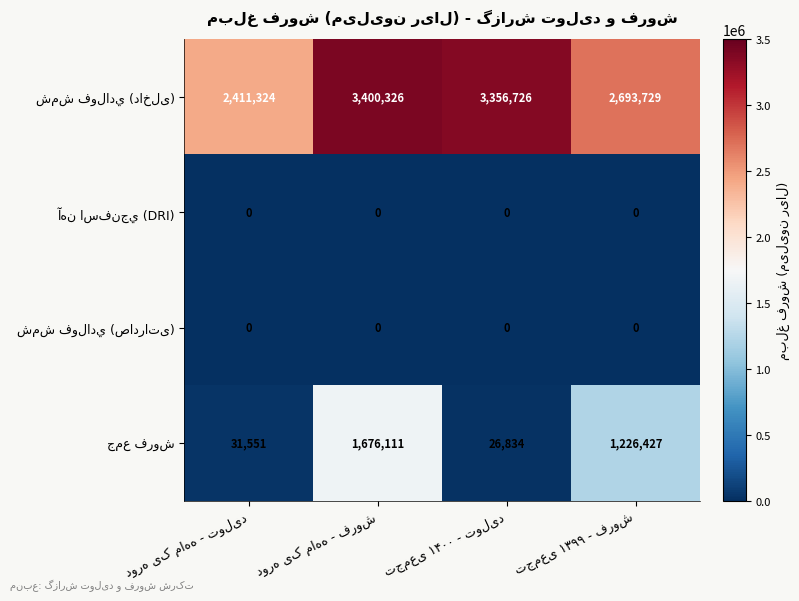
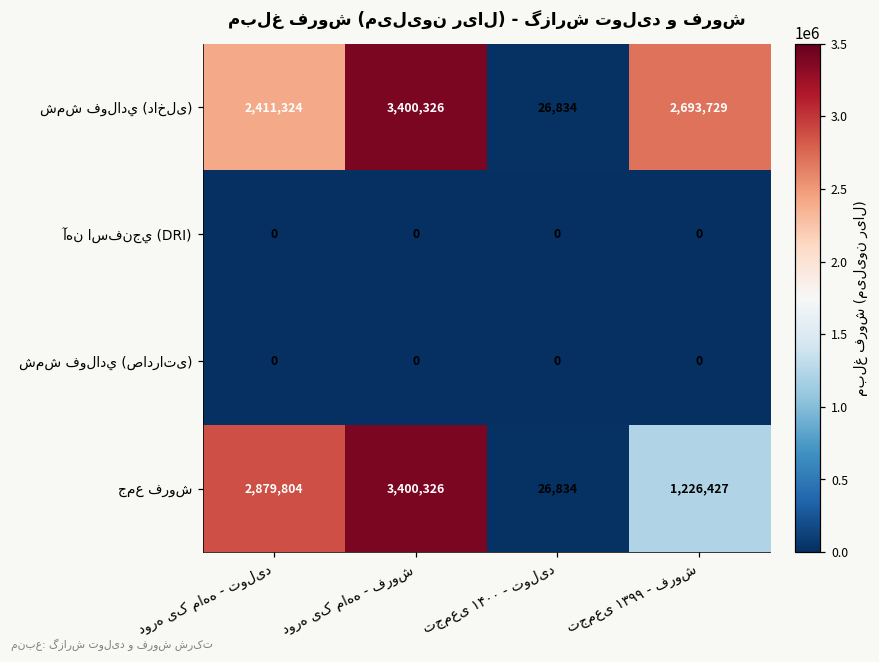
  {
    "شمش فولادي (داخلی)": {
      "دوره یک ماهه - تولید": "2,411,324",
      "دوره یک ماهه - فروش": "3,400,326",
-     "تجمعی ۱۴۰۰ - تولید": "3,356,726",
+     "تجمعی ۱۴۰۰ - تولید": "26,834",
      "تجمعی ۱۳۹۹ - فروش": "2,693,729"
    },
    "آهن اسفنجي (DRI)": {
      "دوره یک ماهه - تولید": "0",
      "دوره یک ماهه - فروش": "0",
      "تجمعی ۱۴۰۰ - تولید": "0",
      "تجمعی ۱۳۹۹ - فروش": "0"
    },
    "شمش فولادي (صادراتی)": {
      "دوره یک ماهه - تولید": "0",
      "دوره یک ماهه - فروش": "0",
      "تجمعی ۱۴۰۰ - تولید": "0",
      "تجمعی ۱۳۹۹ - فروش": "0"
    },
    "جمع فروش": {
-     "دوره یک ماهه - تولید": "31,551",
-     "دوره یک ماهه - فروش": "1,676,111",
+     "دوره یک ماهه - تولید": "2,879,804",
+     "دوره یک ماهه - فروش": "3,400,326",
      "تجمعی ۱۴۰۰ - تولید": "26,834",
      "تجمعی ۱۳۹۹ - فروش": "1,226,427"
    }
  }
